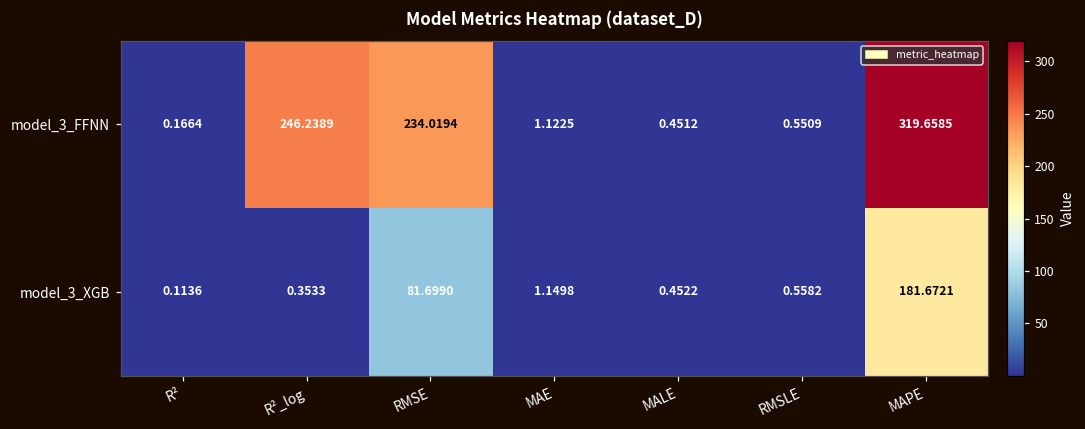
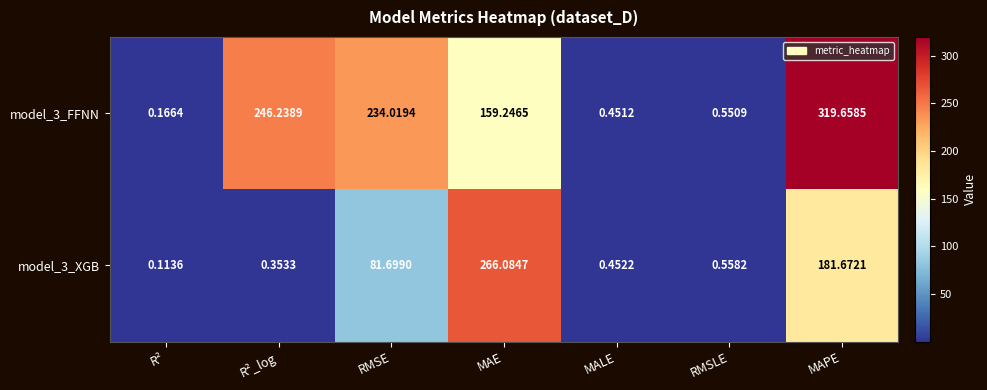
  {
    "model_3_FFNN": {
      "R²": 0.1664,
      "R²_log": 246.2389,
      "RMSE": 234.0194,
-     "MAE": 1.1225,
+     "MAE": 159.2465,
      "MALE": 0.4512,
      "RMSLE": 0.5509,
      "MAPE": 319.6585
    },
    "model_3_XGB": {
      "R²": 0.1136,
      "R²_log": 0.3533,
      "RMSE": 81.6990,
-     "MAE": 1.1498,
+     "MAE": 266.0847,
      "MALE": 0.4522,
      "RMSLE": 0.5582,
      "MAPE": 181.6721
    }
  }
